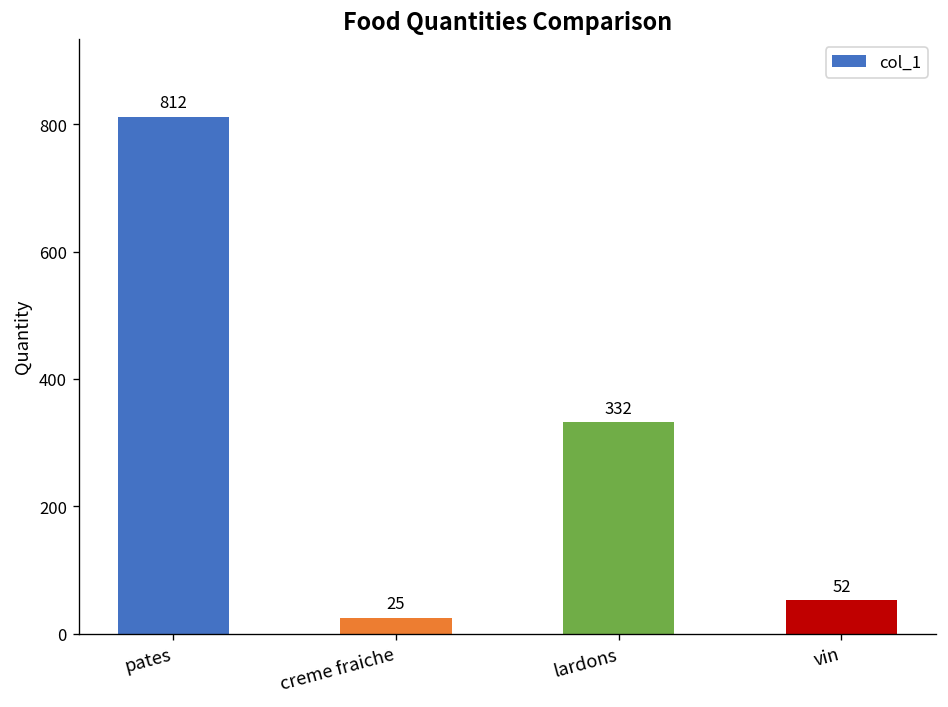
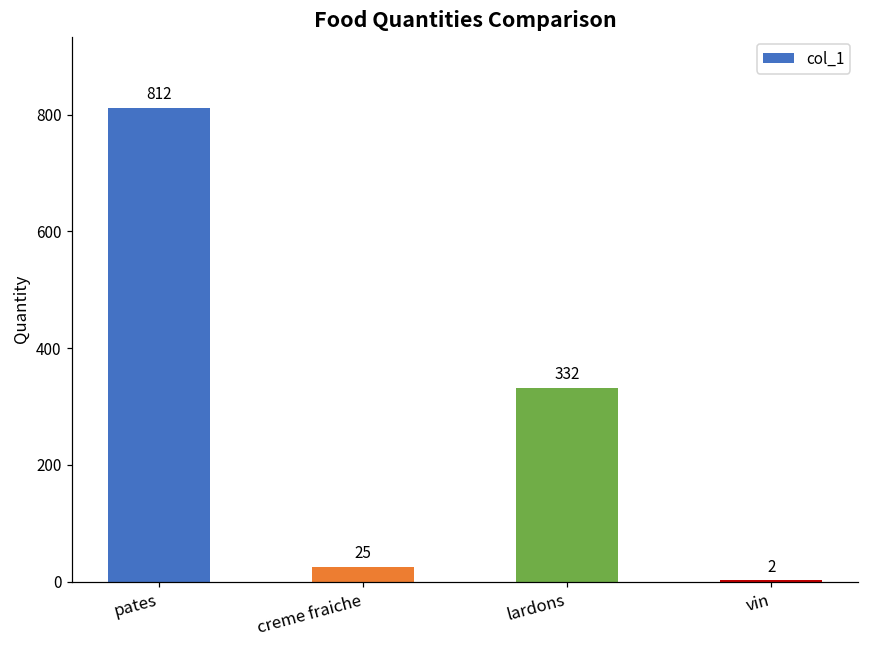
  {
    "pates": 812,
    "creme fraiche": 25,
    "lardons": 332,
-   "vin": 52
+   "vin": 2
  }
